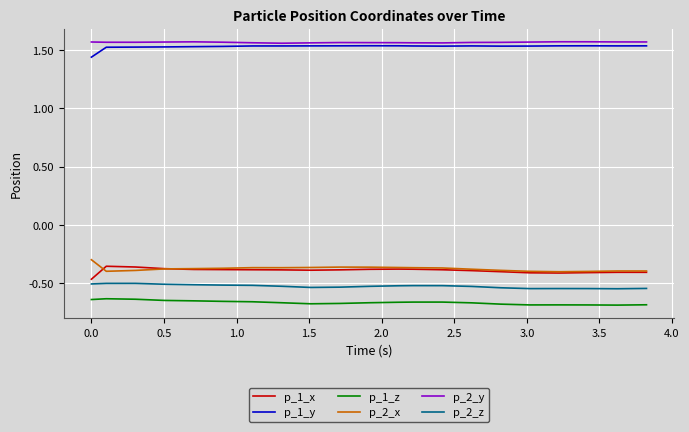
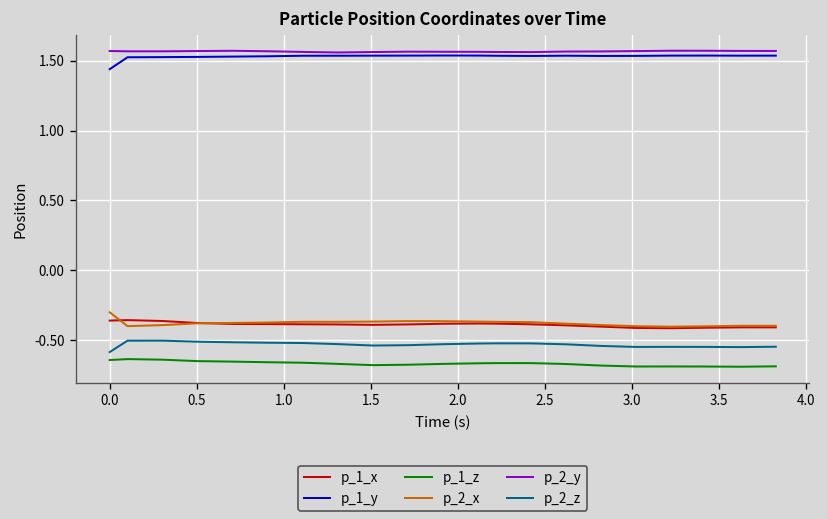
  {
    "p_1_x": {
-     "0.0": -0.47
+     "0.0": -0.36
    },
    "p_1_y": {
      "0.0": 1.44
    },
    "p_1_z": {
      "0.0": -0.64
    },
    "p_2_x": {
      "0.0": -0.30
    },
    "p_2_y": {
      "0.0": 1.57
    },
    "p_2_z": {
-     "0.0": -0.51
+     "0.0": -0.58
    }
  }
